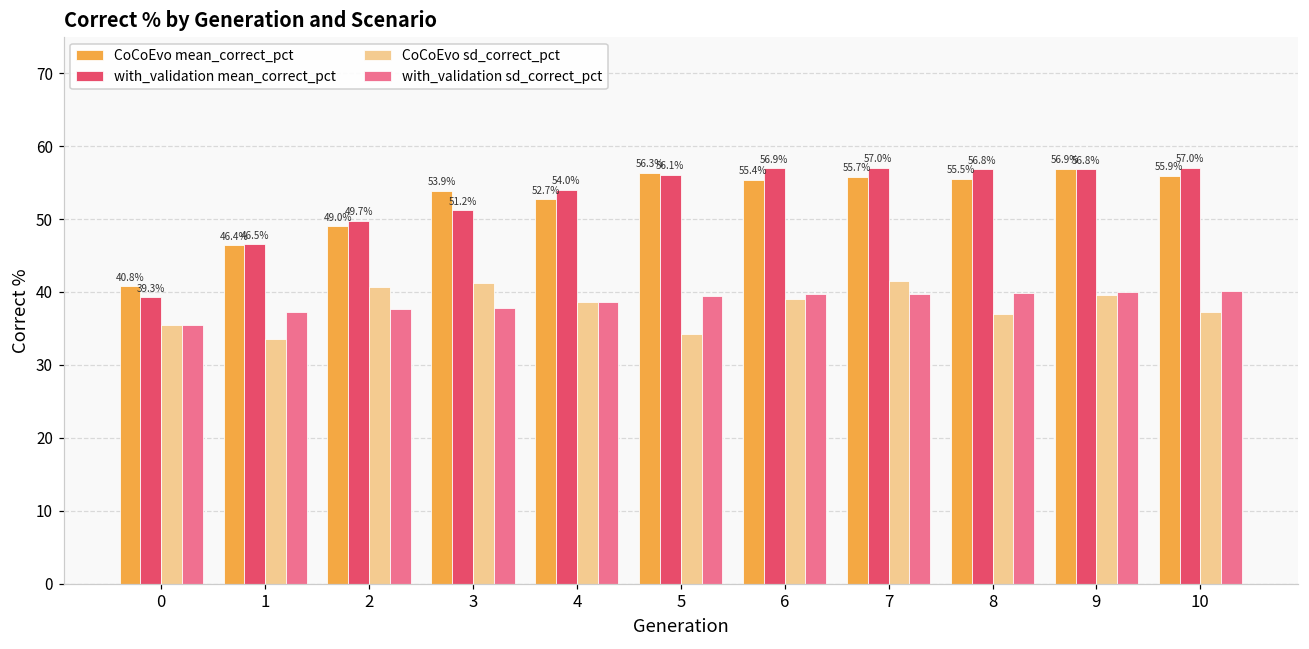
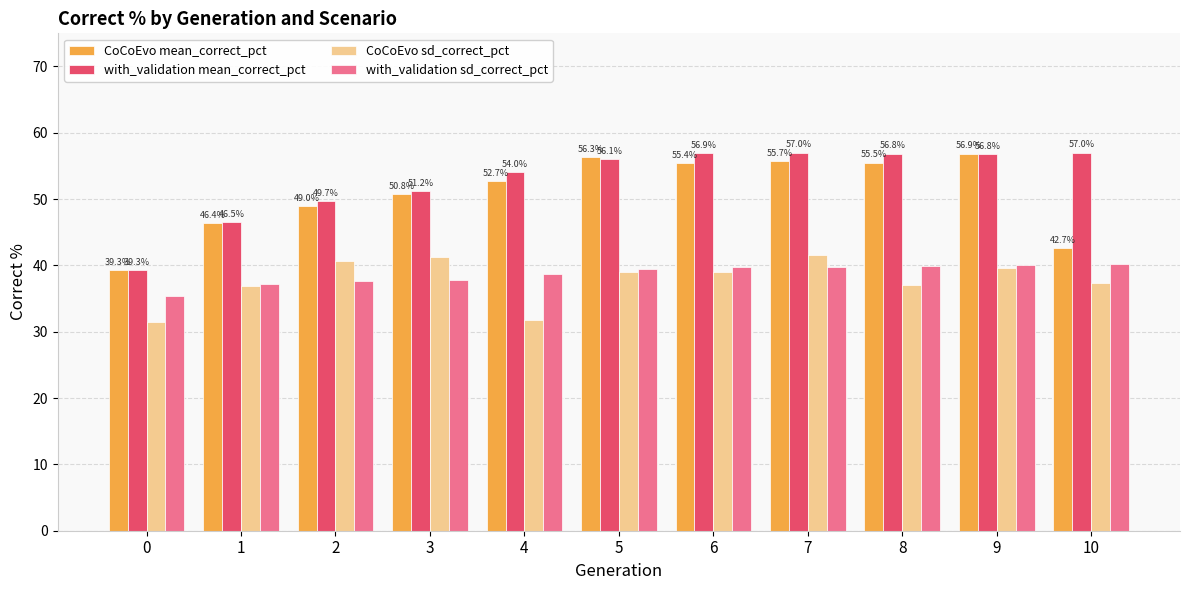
  {
    "CoCoEvo mean_correct_pct": {
-     "0": "40.8%",
+     "0": "39.3%",
      "2": "49.0%",
-     "3": "53.9%",
+     "3": "50.8%",
      "4": "52.7%",
      "6": "55.4%",
      "7": "55.7%",
      "8": "55.5%",
-     "10": "55.9%"
+     "10": "42.7%"
    },
    "CoCoEvo sd_correct_pct": {
-     "0": "35",
-     "1": "34",
+     "0": "31",
+     "1": "37",
      "2": "41",
      "3": "41",
-     "4": "39",
-     "5": "34",
+     "4": "32",
+     "5": "39",
      "6": "39",
      "7": "42",
      "8": "37",
      "9": "40",
      "10": "37"
    }
  }
